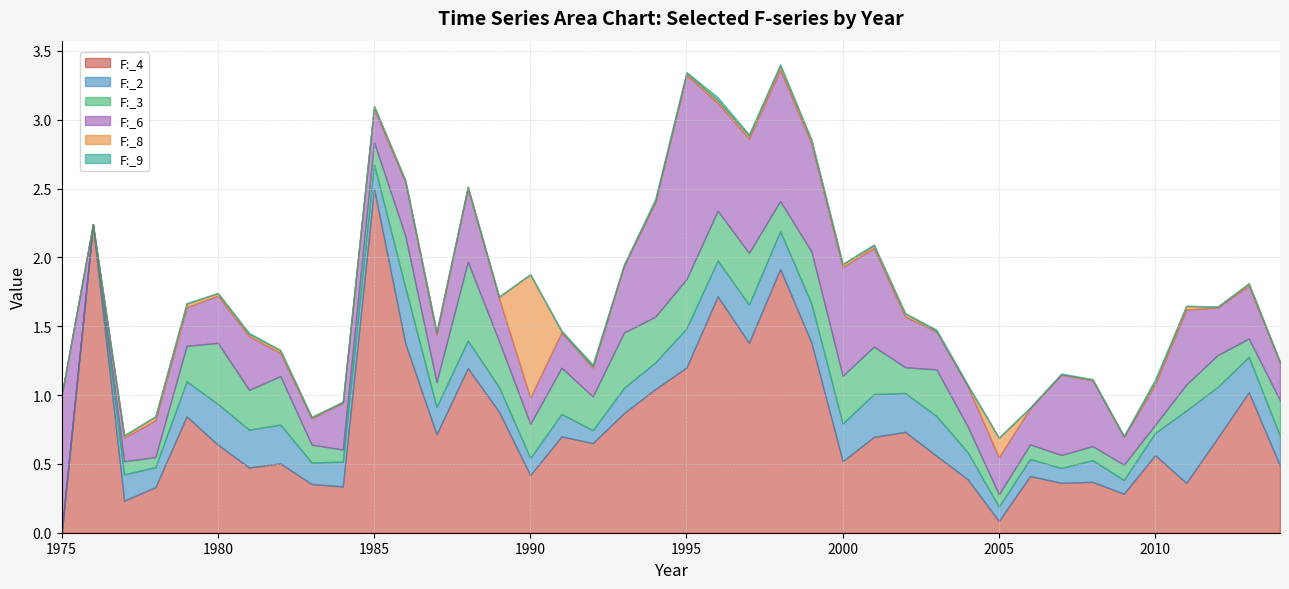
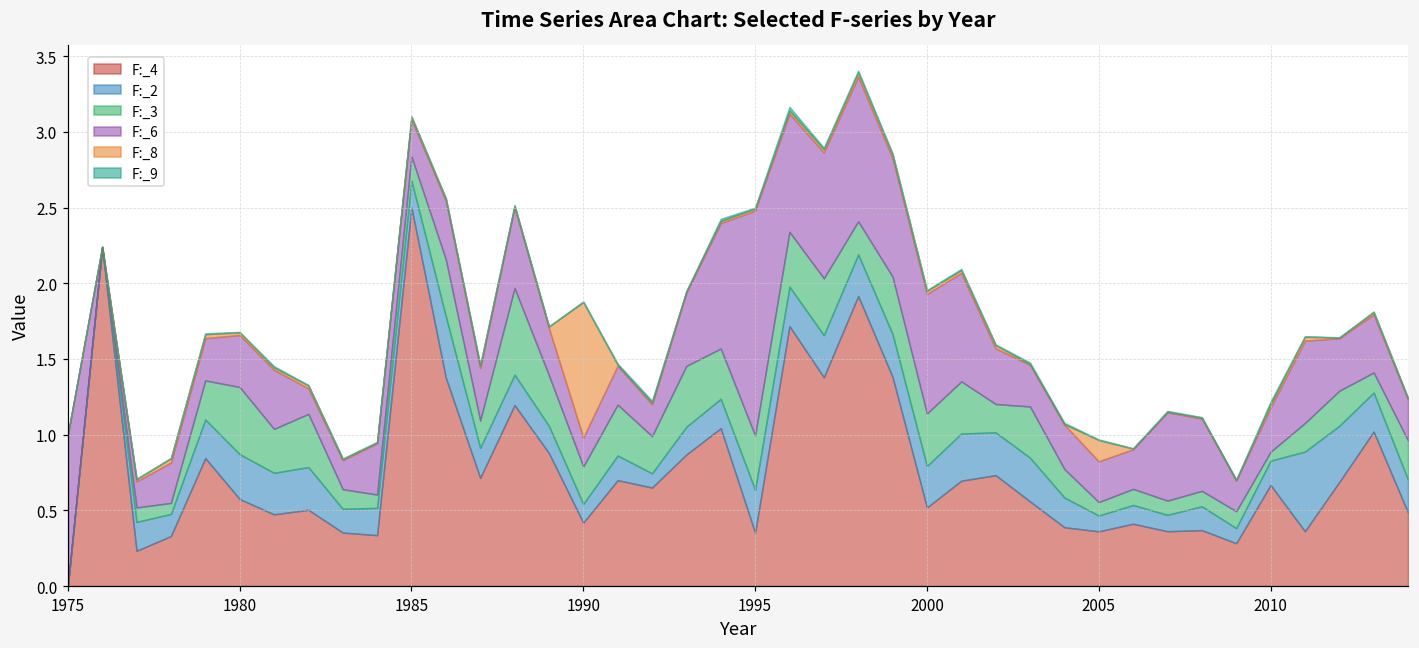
  {
    "F:_4": {
-     "1980": 0.64,
+     "1980": 0.58,
      "1985": 2.50,
      "1990": 0.42,
-     "1995": 1.20,
+     "1995": 0.35,
      "2000": 0.52,
-     "2005": 0.09,
-     "2010": 0.56
+     "2005": 0.36,
+     "2010": 0.67
    },
    "F:_6": {
      "1990": 0.19,
      "2000": 0.79,
      "2005": 0.27,
      "2010": 0.29
    }
  }
